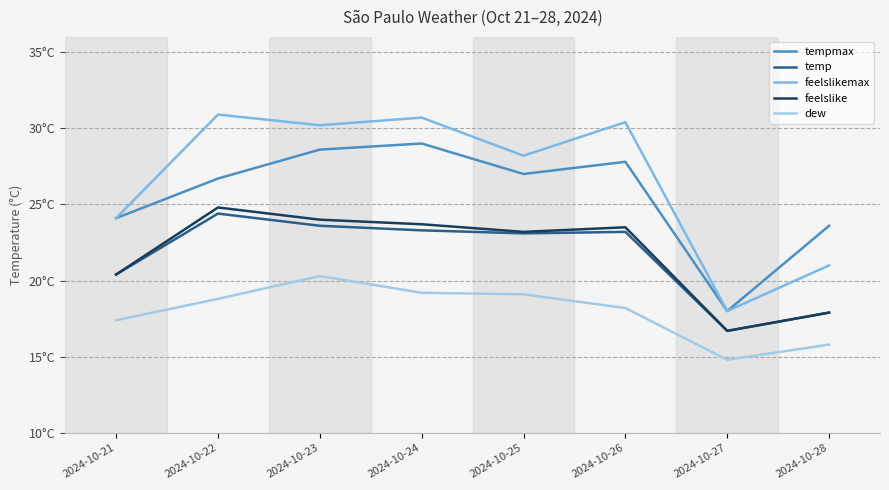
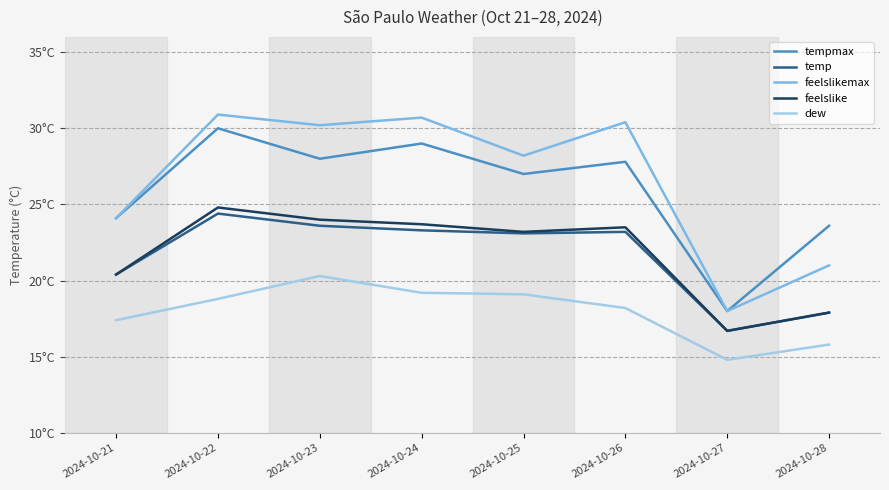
  {
    "tempmax": {
-     "2024-10-22": "26.7°C",
-     "2024-10-23": "28.6°C",
+     "2024-10-22": "30.0°C",
+     "2024-10-23": "28.0°C",
      "2024-10-24": "29.0°C",
      "2024-10-25": "27.0°C",
      "2024-10-26": "27.8°C",
      "2024-10-28": "23.6°C"
    }
  }
